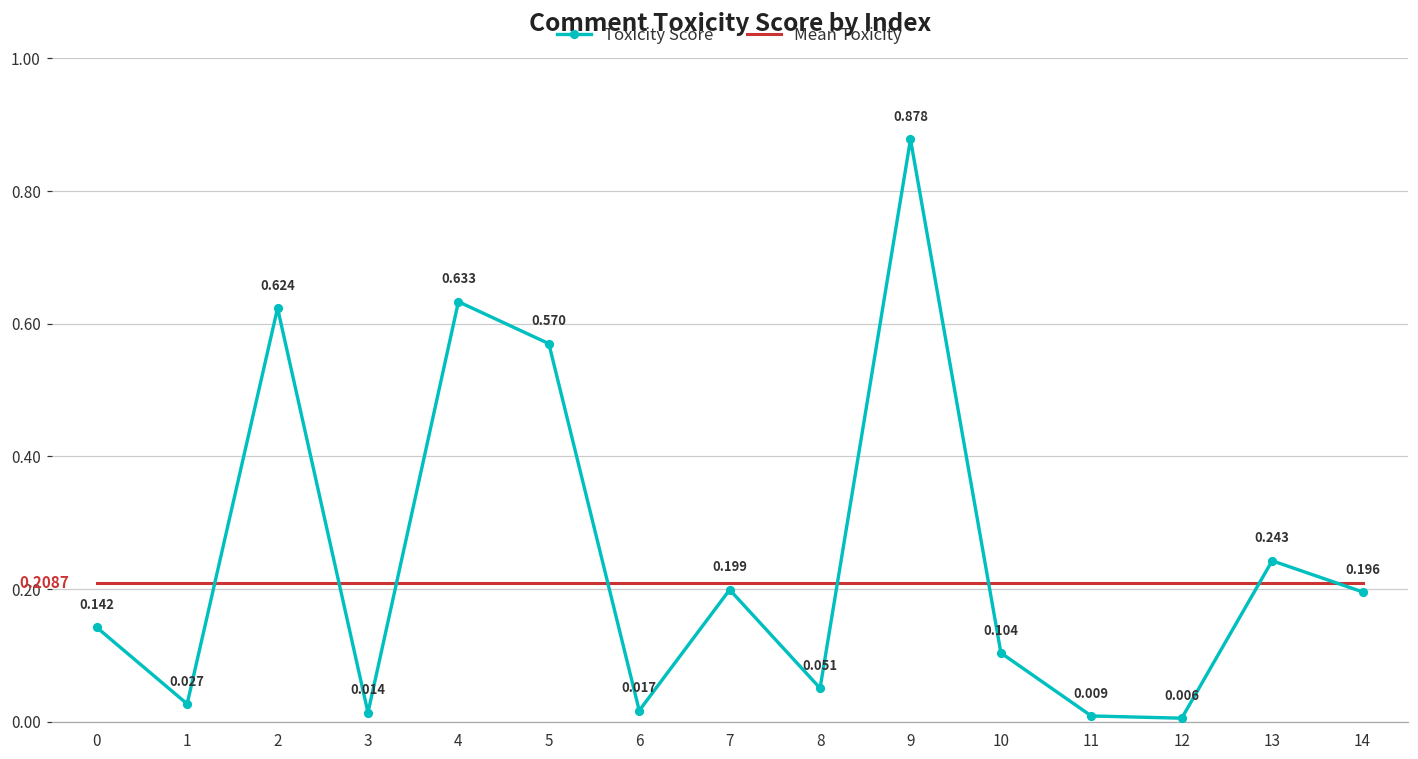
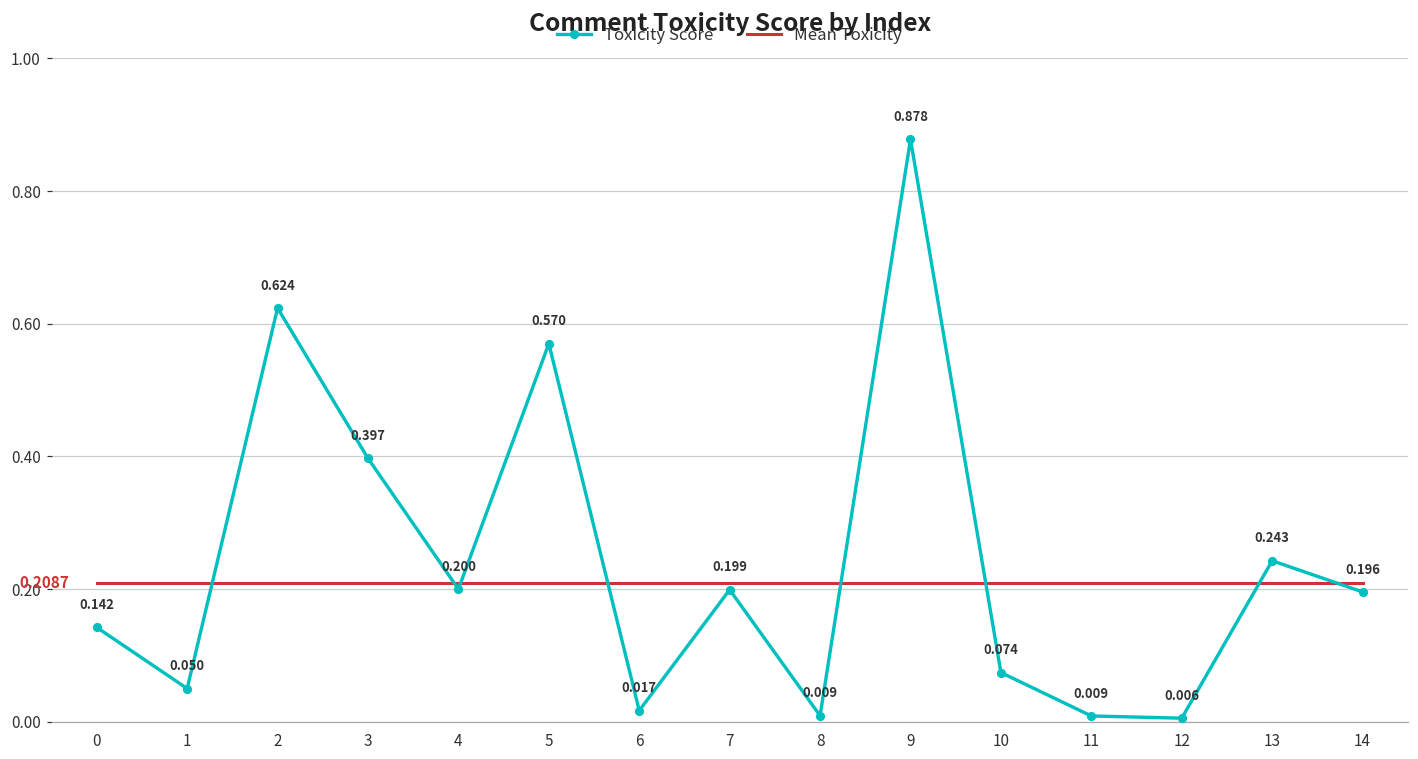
  {
    "Toxicity Score": {
      "0": 0.142,
-     "1": 0.027,
+     "1": 0.050,
      "2": 0.624,
-     "3": 0.014,
-     "4": 0.633,
+     "3": 0.397,
+     "4": 0.200,
      "5": 0.570,
      "6": 0.017,
      "7": 0.199,
-     "8": 0.051,
+     "8": 0.009,
      "9": 0.878,
-     "10": 0.104,
+     "10": 0.074,
      "11": 0.009,
      "12": 0.006,
      "13": 0.243,
      "14": 0.196
    },
    "Mean Toxicity": {
      "1": 0.21,
      "2": 0.21,
      "3": 0.21,
      "5": 0.21,
      "6": 0.21,
      "8": 0.21,
      "9": 0.21,
      "10": 0.21,
      "11": 0.21,
      "12": 0.21,
      "13": 0.21
    }
  }
